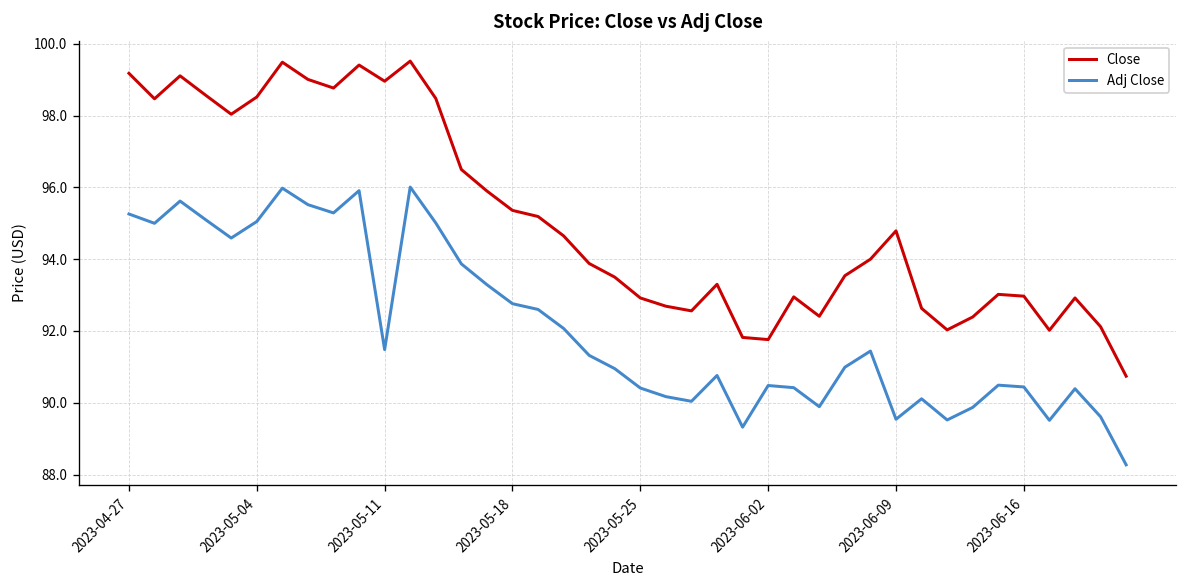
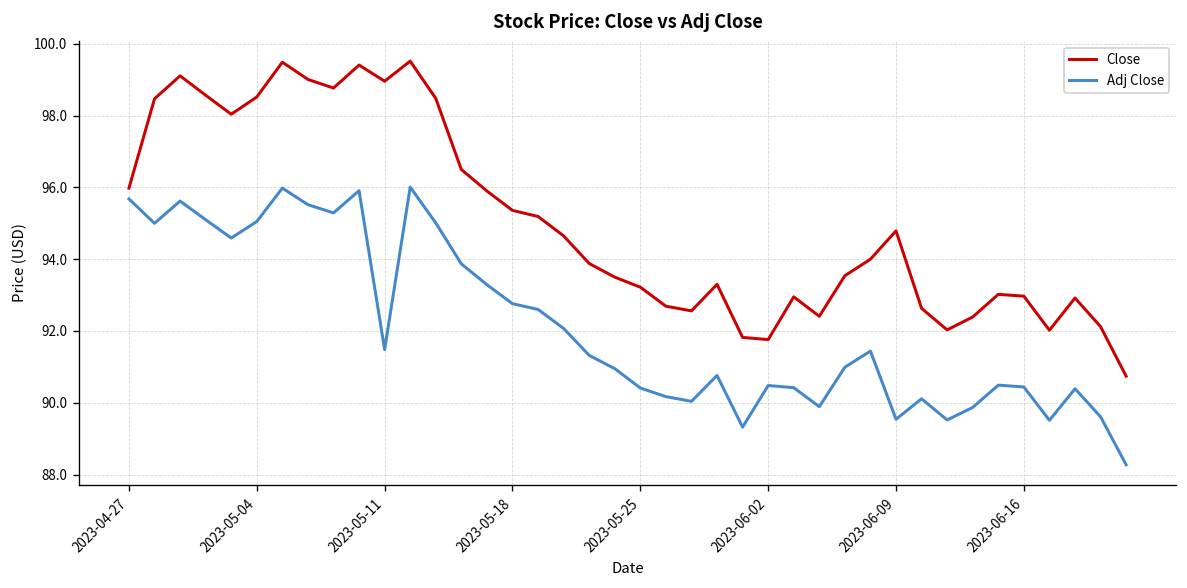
  {
    "Close": {
-     "2023-04-27": 99.2,
+     "2023-04-27": 96.0,
      "2023-05-04": 98.5,
      "2023-05-11": 99.0,
      "2023-05-18": 95.4,
-     "2023-05-25": 92.9,
+     "2023-05-25": 93.2,
      "2023-06-02": 91.8,
      "2023-06-09": 94.8,
      "2023-06-16": 93.0
    },
    "Adj Close": {
-     "2023-04-27": 95.3,
+     "2023-04-27": 95.7,
      "2023-05-04": 95.1,
      "2023-05-11": 91.5,
      "2023-05-18": 92.8,
      "2023-05-25": 90.4,
      "2023-06-02": 90.5,
      "2023-06-09": 89.5,
      "2023-06-16": 90.4
    }
  }
